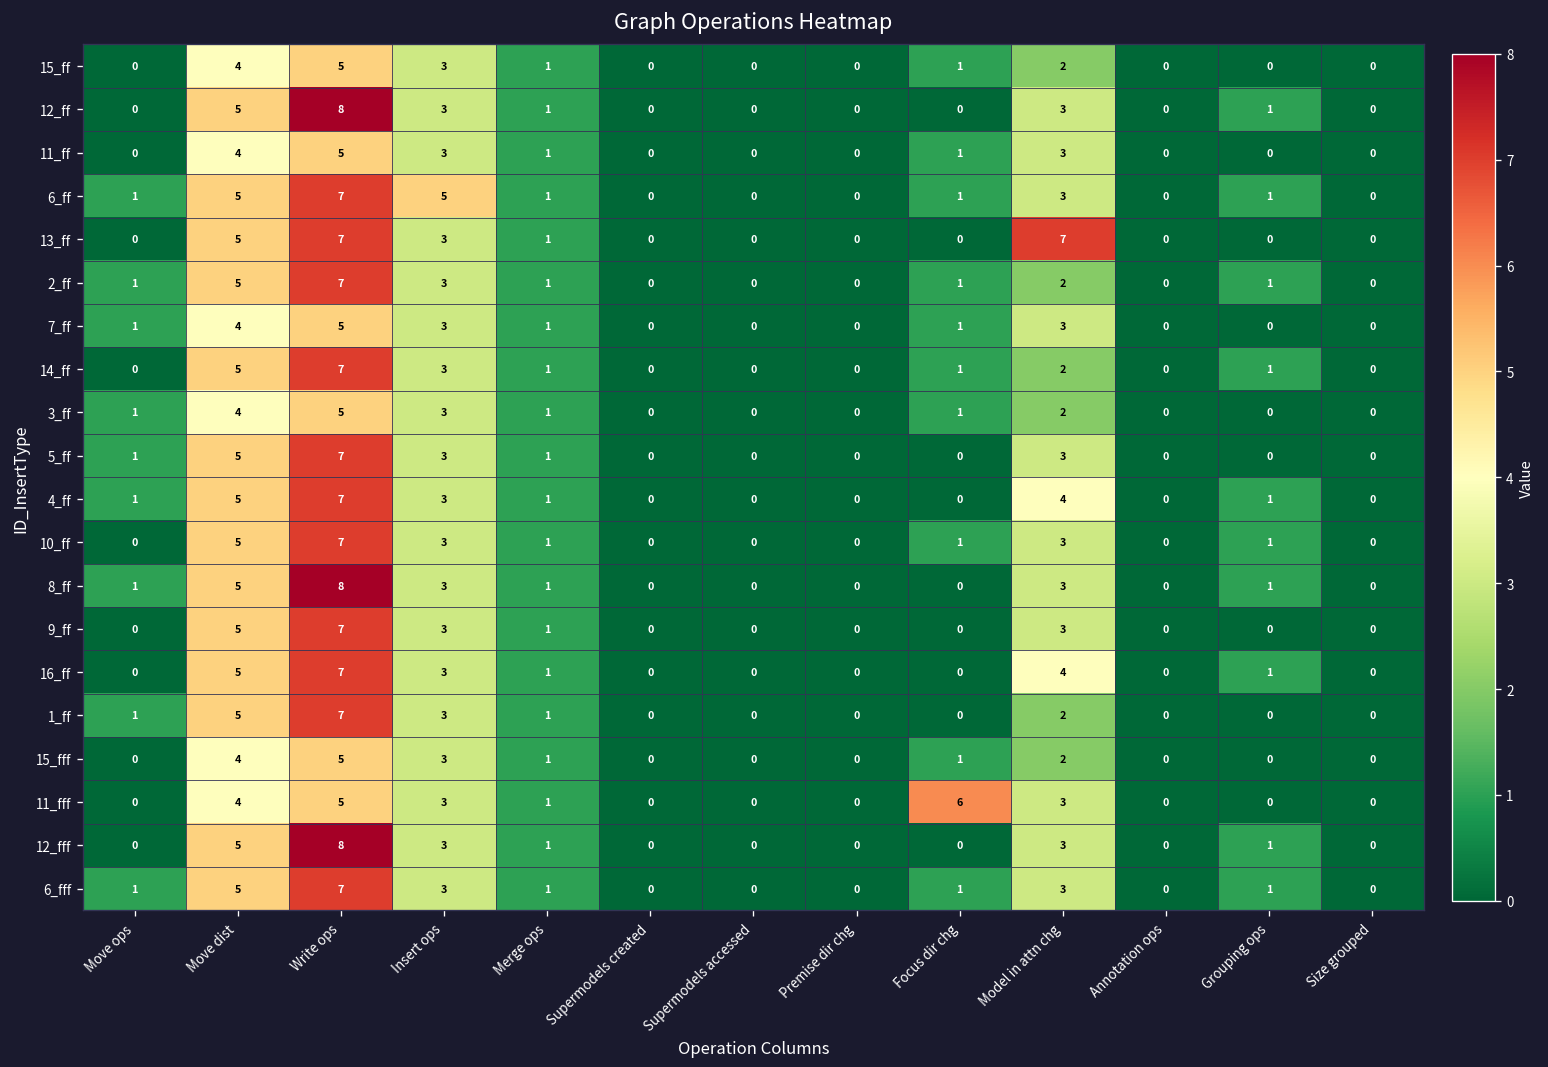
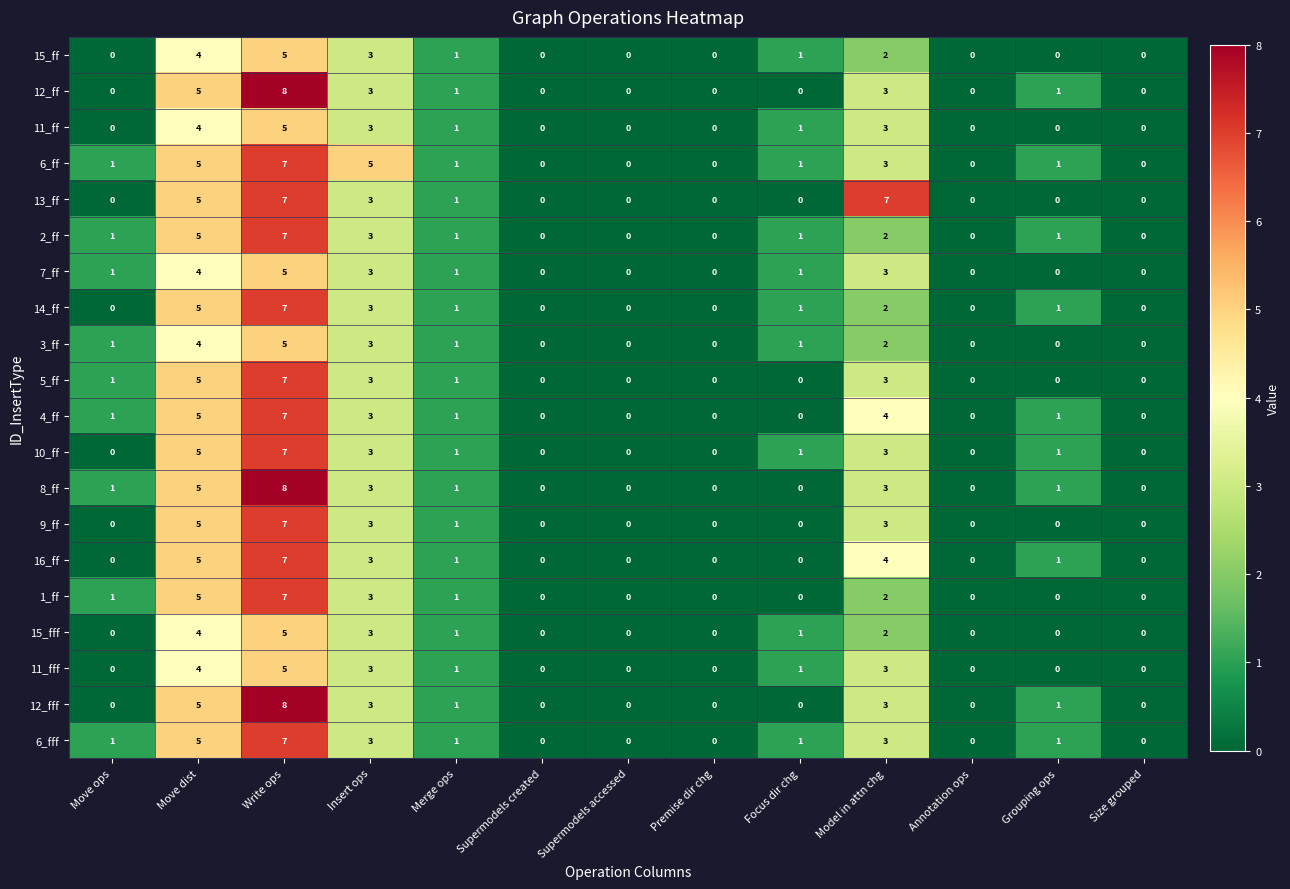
  {
    "11_fff": {
      "Move ops": 0,
      "Move dist": 4,
      "Write ops": 5,
      "Insert ops": 3,
      "Merge ops": 1,
      "Supermodels created": 0,
      "Supermodels accessed": 0,
      "Premise dir chg": 0,
-     "Focus dir chg": 6,
+     "Focus dir chg": 1,
      "Model in attn chg": 3,
      "Annotation ops": 0,
      "Grouping ops": 0,
      "Size grouped": 0
    }
  }
